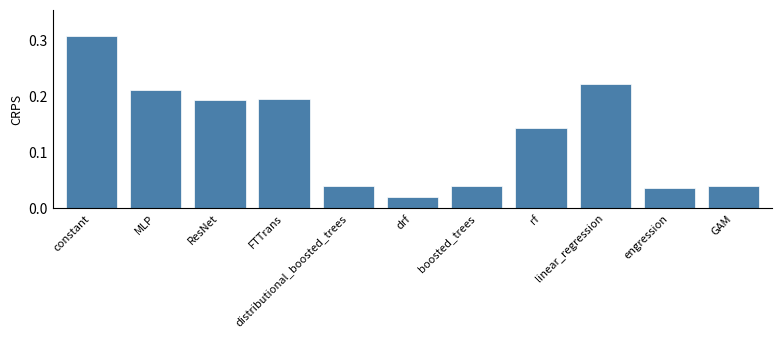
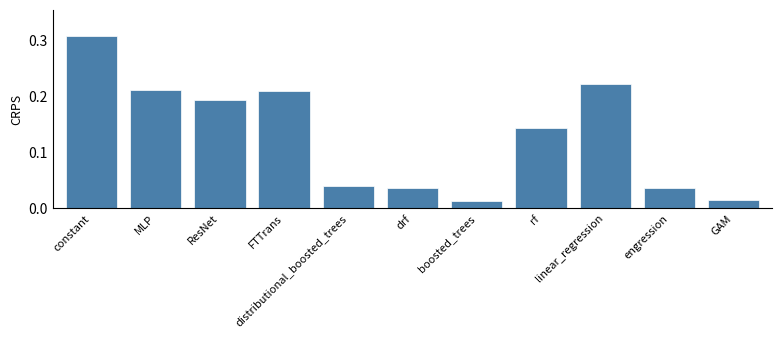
  {
    "constant": 0.31,
    "MLP": 0.21,
    "ResNet": 0.19,
-   "FTTrans": 0.19,
+   "FTTrans": 0.21,
    "distributional_boosted_trees": 0.04,
-   "drf": 0.02,
-   "boosted_trees": 0.04,
+   "drf": 0.04,
+   "boosted_trees": 0.01,
    "rf": 0.14,
    "linear_regression": 0.22,
    "engression": 0.04,
-   "GAM": 0.04
+   "GAM": 0.01
  }
